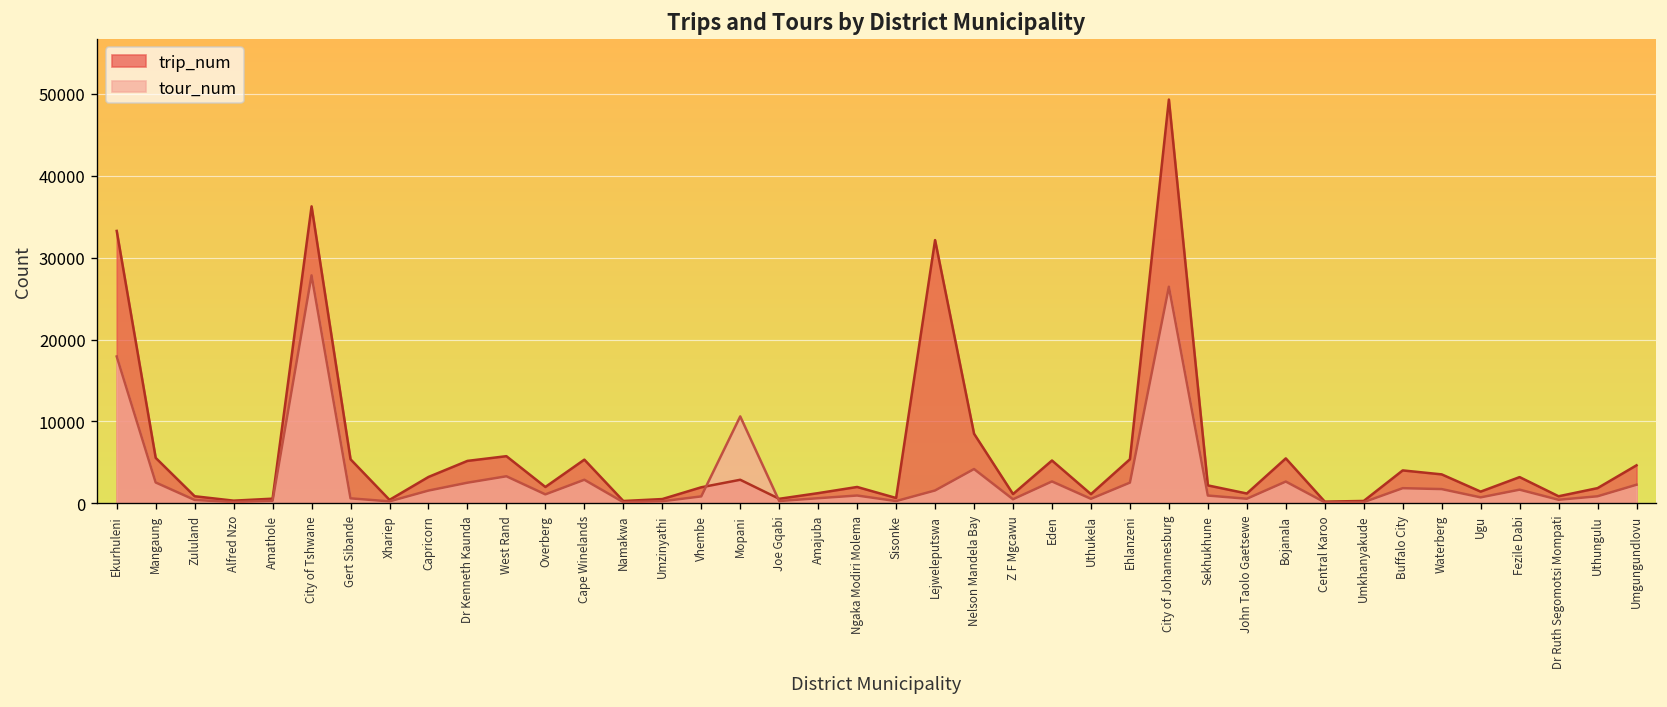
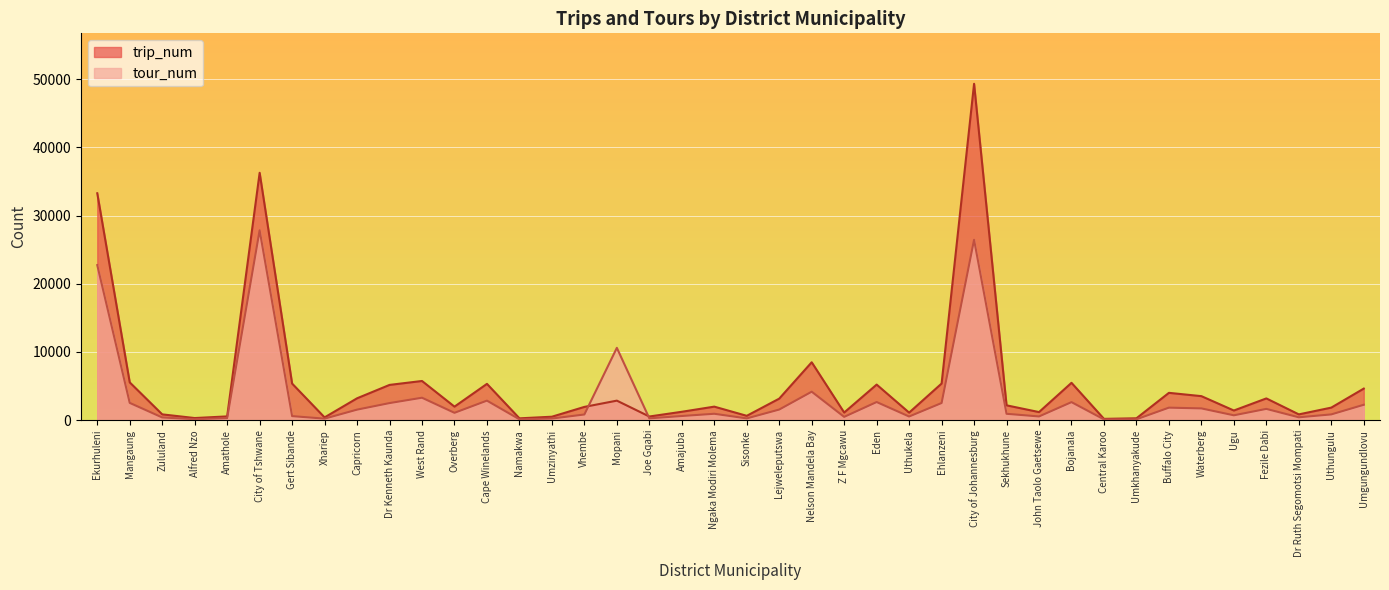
  {
    "tour_num": {
-     "Ekurhuleni": 18000,
+     "Ekurhuleni": 23000,
      "Mangaung": 3000,
      "Zululand": 0,
      "City of Tshwane": 28000,
      "Gert Sibande": 1000,
      "Capricorn": 2000,
      "Dr Kenneth Kaunda": 3000,
      "West Rand": 3000,
      "Overberg": 1000,
      "Cape Winelands": 3000,
      "Vhembe": 1000,
      "Mopani": 11000,
      "Amajuba": 1000,
      "Ngaka Modiri Molema": 1000,
      "Sisonke": 0,
      "Lejweleputswa": 2000,
      "Nelson Mandela Bay": 4000,
      "Z F Mgcawu": 0,
      "Eden": 3000,
      "Uthukela": 1000,
      "Ehlanzeni": 3000,
      "City of Johannesburg": 26000,
      "Sekhukhune": 1000,
      "John Taolo Gaetsewe": 1000,
      "Bojanala": 3000,
      "Buffalo City": 2000,
      "Waterberg": 2000,
      "Ugu": 1000,
      "Fezile Dabi": 2000,
      "Dr Ruth Segomotsi Mompati": 0,
      "Uthungulu": 1000,
      "Umgungundlovu": 2000
    },
    "trip_num": {
      "Ekurhuleni": 33000,
      "Mangaung": 6000,
      "Zululand": 1000,
      "City of Tshwane": 36000,
      "Gert Sibande": 5000,
      "Capricorn": 3000,
      "Dr Kenneth Kaunda": 5000,
      "West Rand": 6000,
      "Overberg": 2000,
      "Cape Winelands": 5000,
      "Vhembe": 2000,
      "Mopani": 3000,
      "Amajuba": 1000,
      "Ngaka Modiri Molema": 2000,
      "Sisonke": 1000,
-     "Lejweleputswa": 32000,
+     "Lejweleputswa": 3000,
      "Nelson Mandela Bay": 8000,
      "Z F Mgcawu": 1000,
      "Eden": 5000,
      "Uthukela": 1000,
      "Ehlanzeni": 5000,
      "City of Johannesburg": 49000,
      "Sekhukhune": 2000,
      "John Taolo Gaetsewe": 1000,
      "Bojanala": 5000,
      "Buffalo City": 4000,
      "Waterberg": 4000,
      "Ugu": 1000,
      "Fezile Dabi": 3000,
      "Dr Ruth Segomotsi Mompati": 1000,
      "Uthungulu": 2000,
      "Umgungundlovu": 5000
    }
  }
